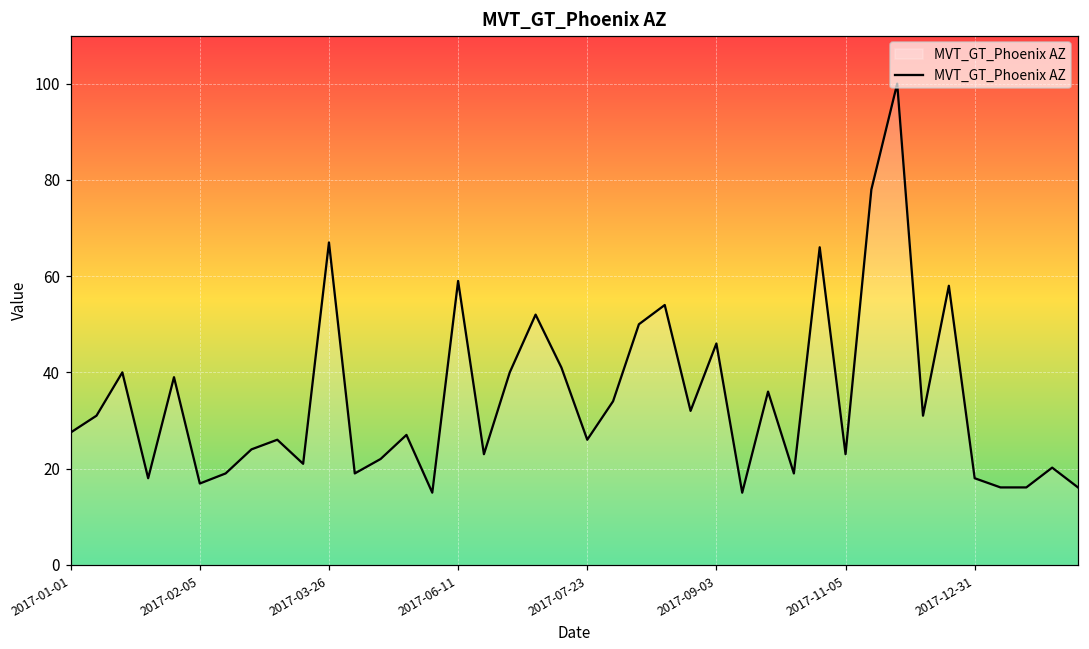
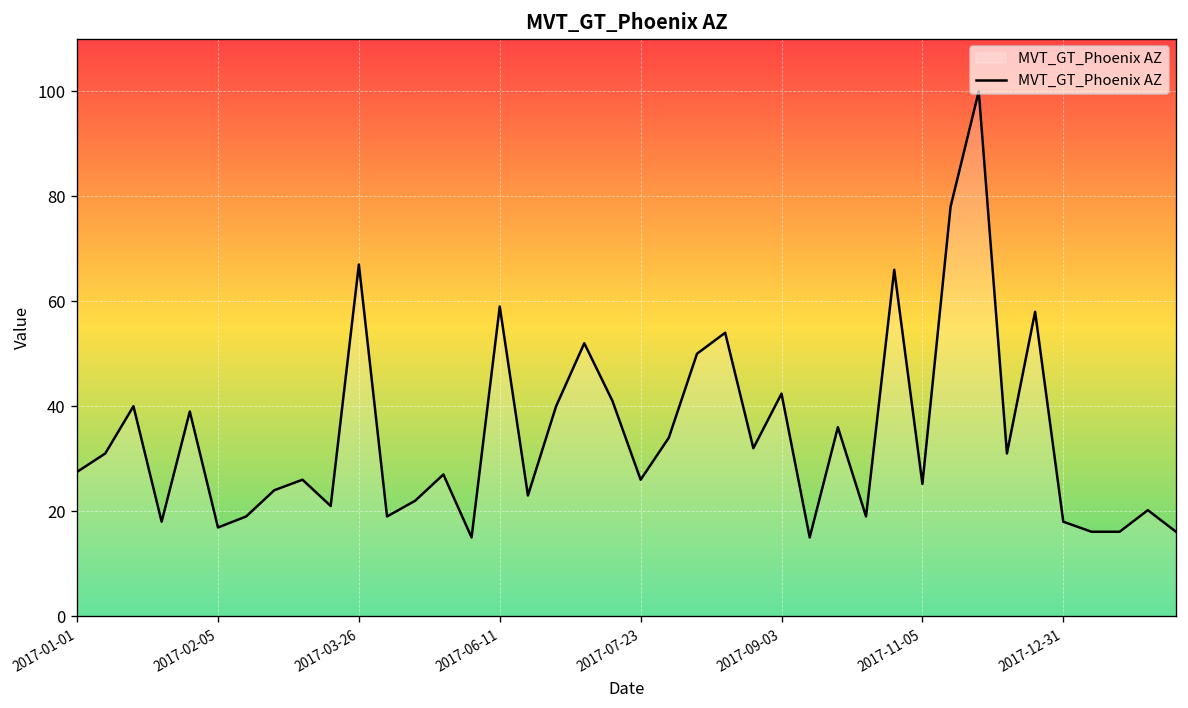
  {
    "2017-01-01": 28,
    "2017-02-05": 17,
    "2017-03-26": 67,
    "2017-06-11": 59,
    "2017-07-23": 26,
-   "2017-09-03": 46,
-   "2017-11-05": 23,
+   "2017-09-03": 42,
+   "2017-11-05": 25,
    "2017-12-31": 18
  }
